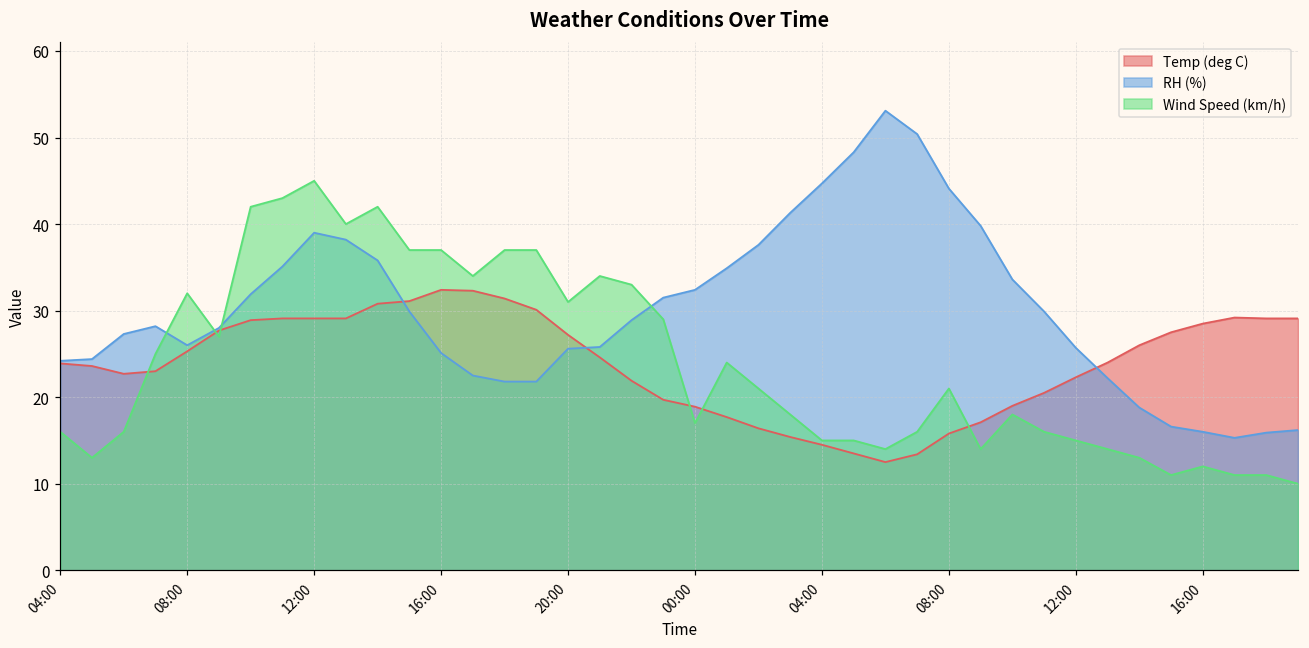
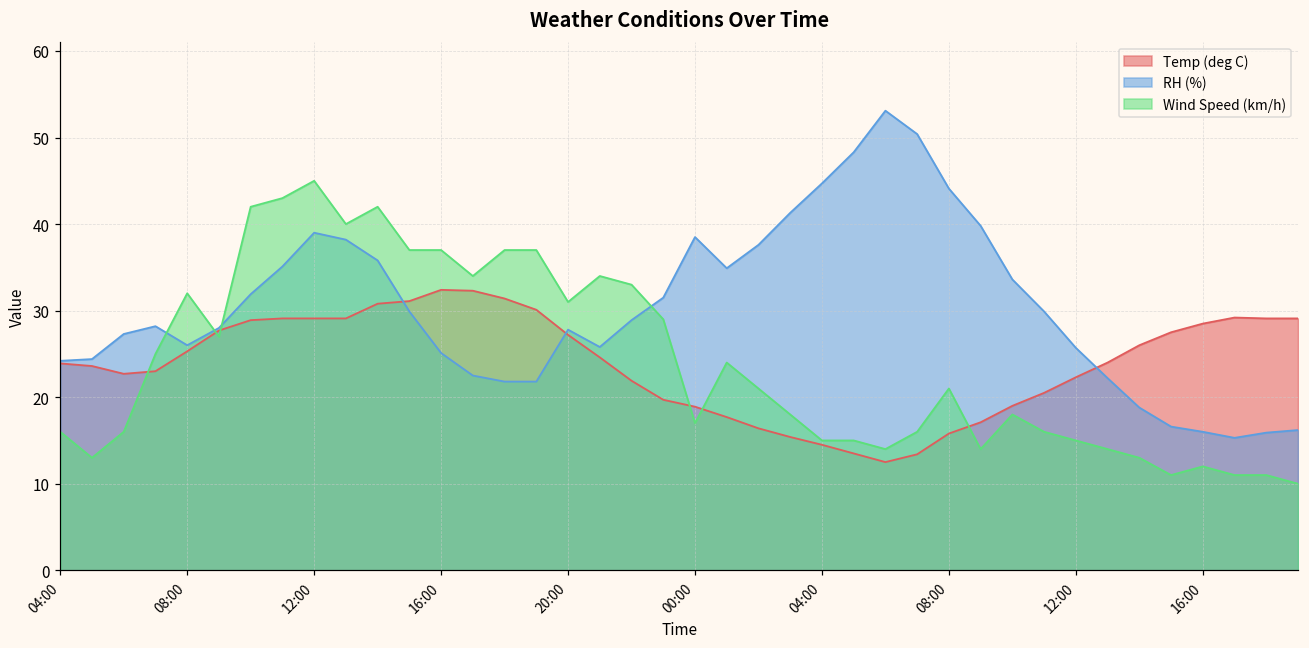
  {
    "Temp (deg C)": {
      "20:00": 27,
      "00:00": 19
    },
    "RH (%)": {
-     "20:00": 26,
-     "00:00": 32
+     "20:00": 28,
+     "00:00": 39
    },
    "Wind Speed (km/h)": {
      "20:00": 31,
      "00:00": 17
    }
  }
